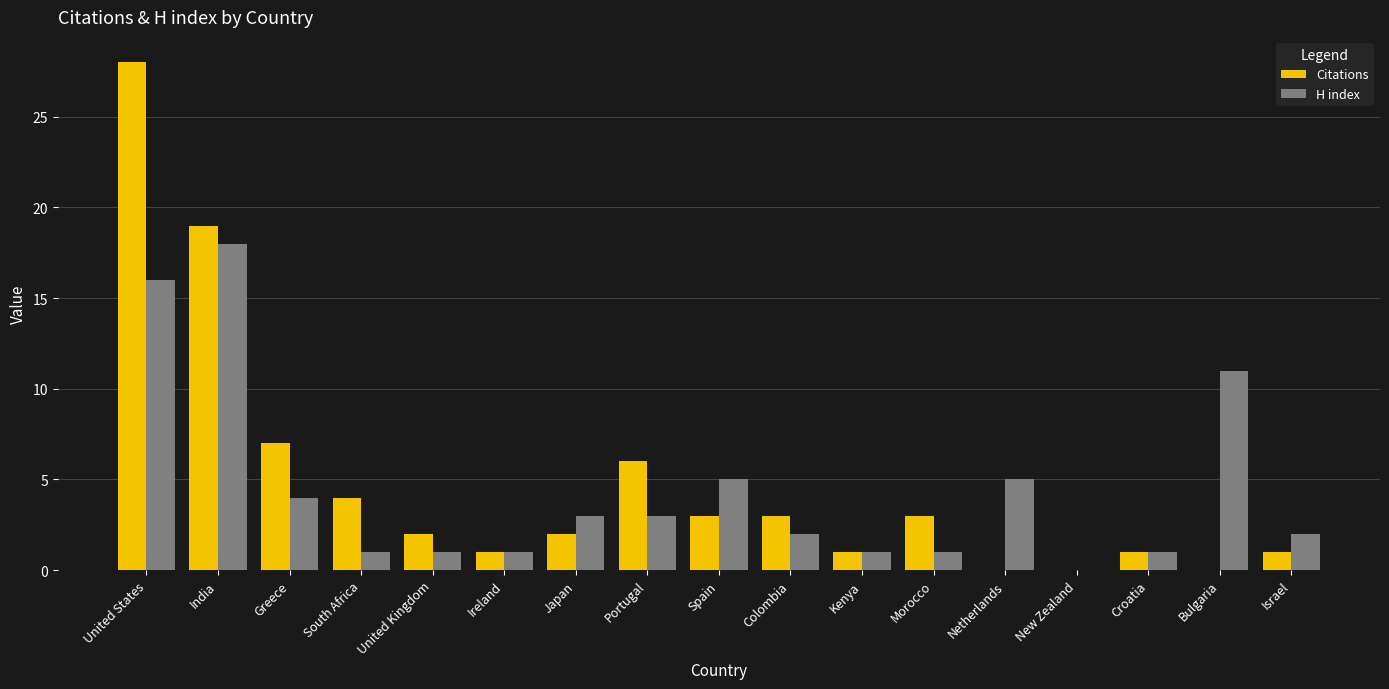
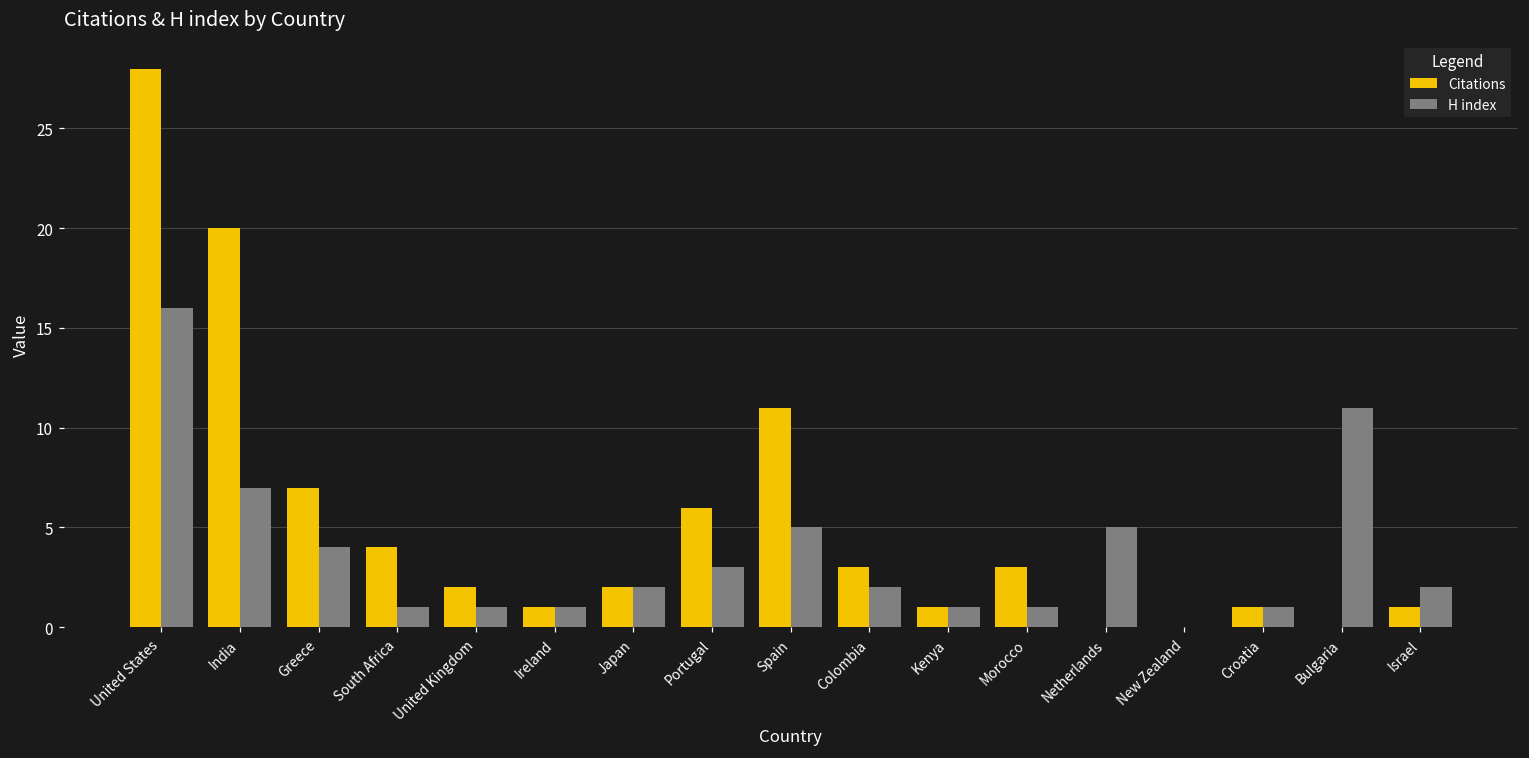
  {
    "Citations": {
      "United States": 28,
-     "India": 19,
+     "India": 20,
      "Greece": 7,
      "South Africa": 4,
      "United Kingdom": 2,
      "Ireland": 1,
      "Japan": 2,
      "Portugal": 6,
-     "Spain": 3,
+     "Spain": 11,
      "Colombia": 3,
      "Kenya": 1,
      "Morocco": 3,
      "Netherlands": 0,
      "New Zealand": 0,
      "Croatia": 1,
      "Bulgaria": 0,
      "Israel": 1
    },
    "H index": {
      "United States": 16,
-     "India": 18,
+     "India": 7,
      "Greece": 4,
      "South Africa": 1,
      "United Kingdom": 1,
      "Ireland": 1,
-     "Japan": 3,
+     "Japan": 2,
      "Portugal": 3,
      "Spain": 5,
      "Colombia": 2,
      "Kenya": 1,
      "Morocco": 1,
      "Netherlands": 5,
      "New Zealand": 0,
      "Croatia": 1,
      "Bulgaria": 11,
      "Israel": 2
    }
  }
